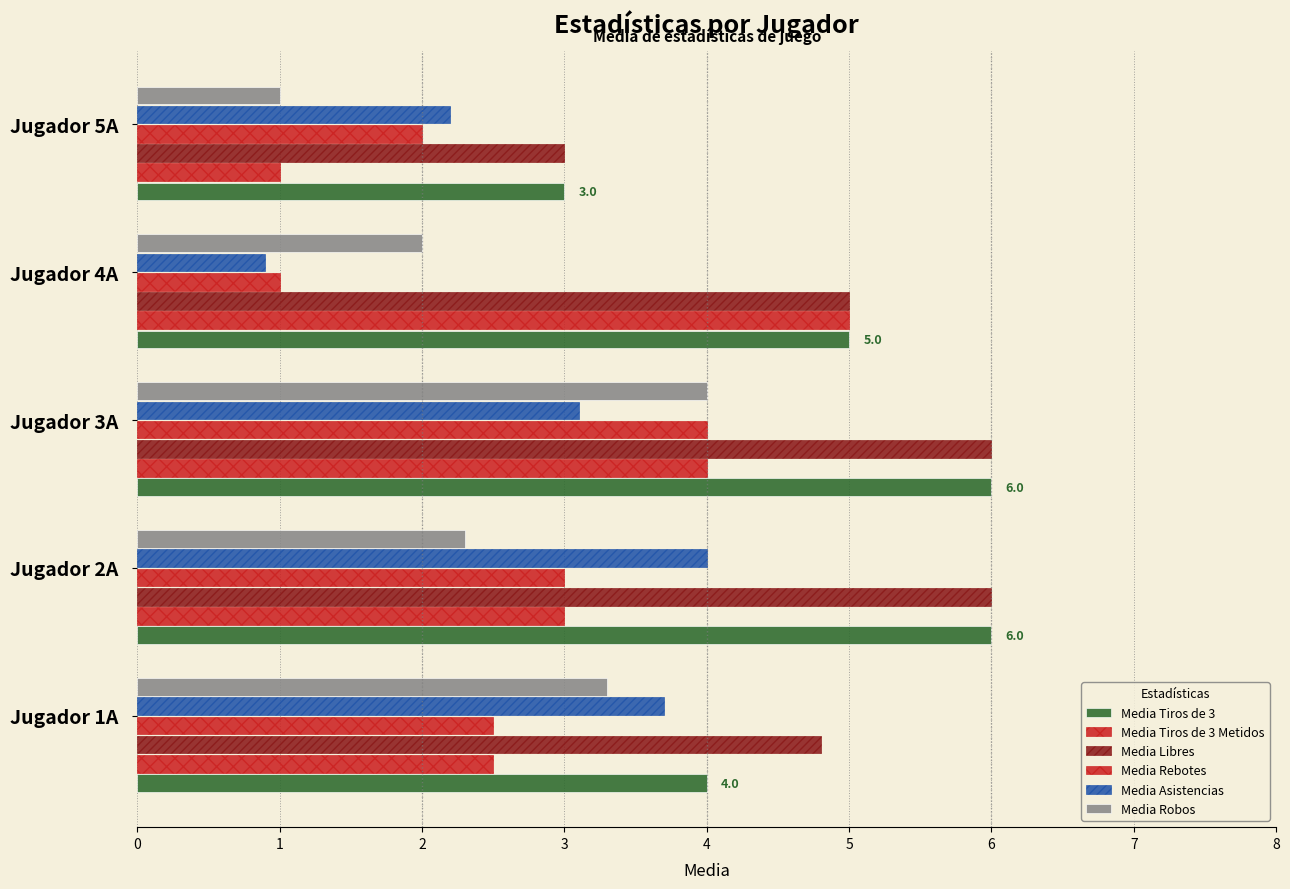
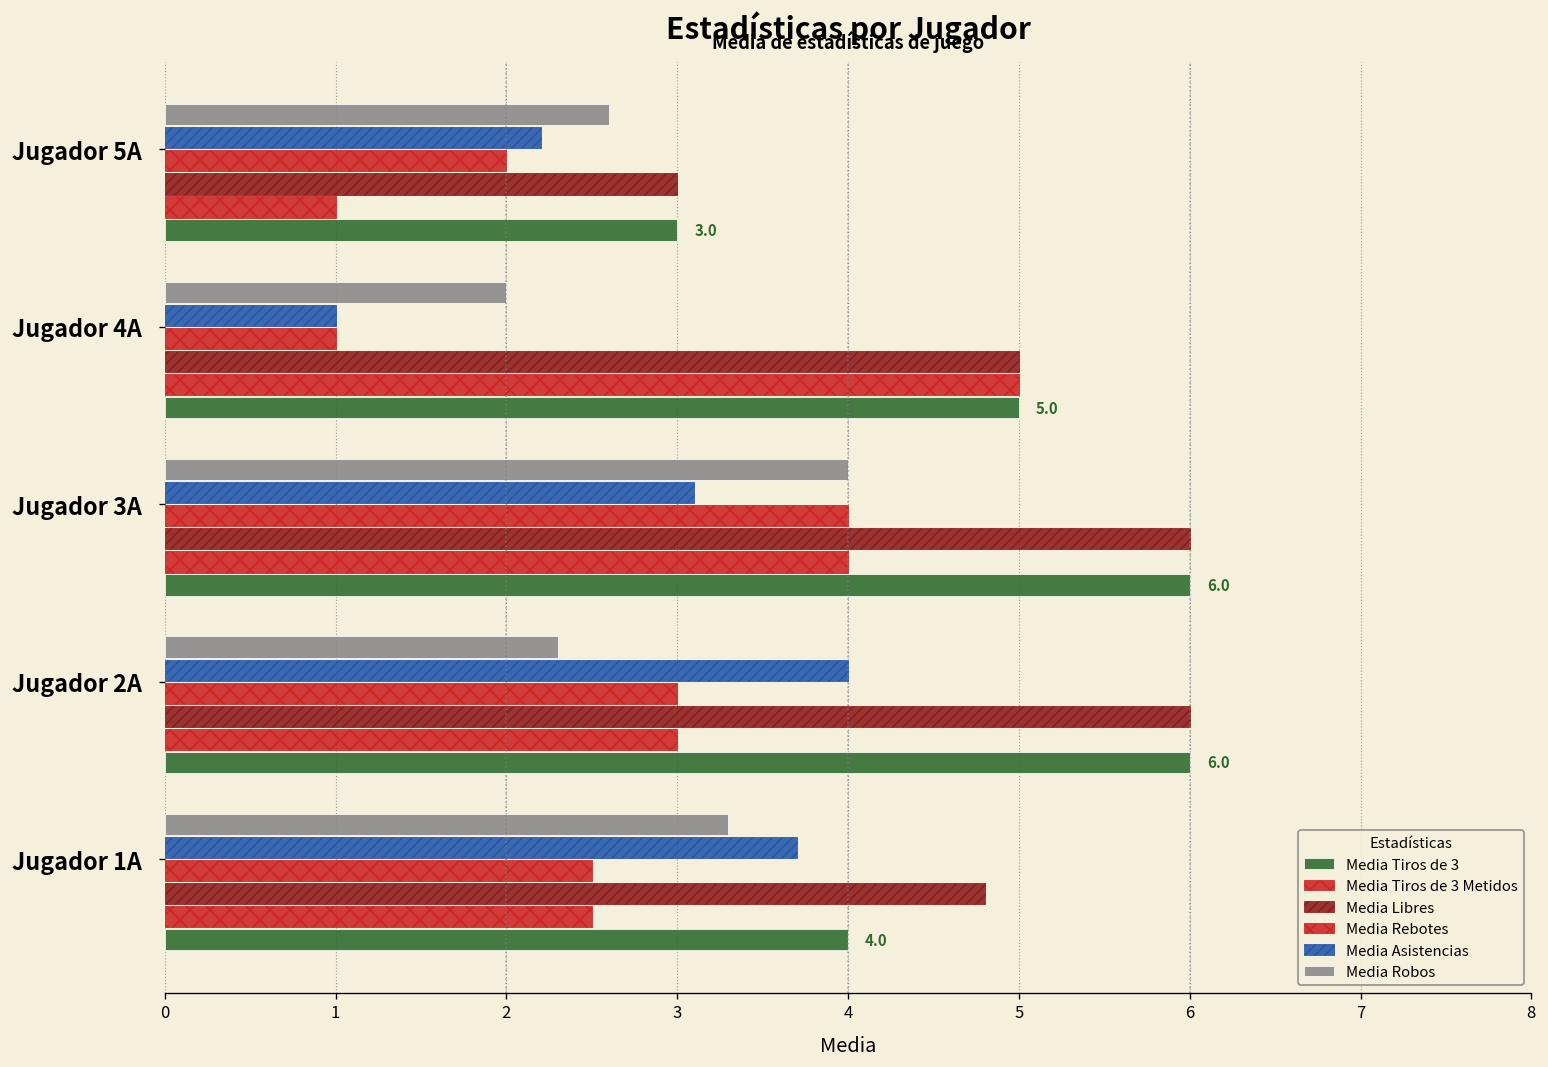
  {
    "Media Tiros de 3": {
      "Jugador 5A": 3.0,
      "Jugador 4A": 5.0,
      "Jugador 3A": 6.0,
      "Jugador 2A": 6.0,
      "Jugador 1A": 4.0
    },
    "Media Libres": {
      "Jugador 5A": 3.0,
      "Jugador 4A": 5.0,
      "Jugador 3A": 6.0,
      "Jugador 2A": 6.0,
      "Jugador 1A": 4.8
    },
    "Media Asistencias": {
      "Jugador 5A": 2.2,
-     "Jugador 4A": 0.9,
+     "Jugador 4A": 1.0,
      "Jugador 3A": 3.1,
      "Jugador 2A": 4.0,
      "Jugador 1A": 3.7
    },
    "Media Robos": {
-     "Jugador 5A": 1.0,
+     "Jugador 5A": 2.6,
      "Jugador 4A": 2.0,
      "Jugador 3A": 4.0,
      "Jugador 2A": 2.3,
      "Jugador 1A": 3.3
    }
  }
